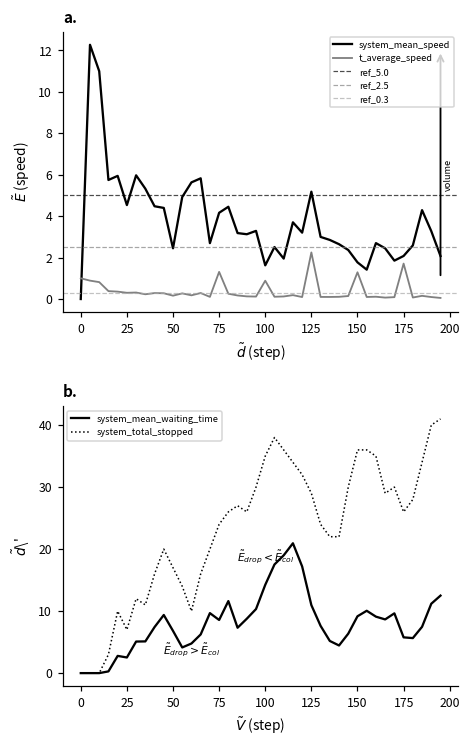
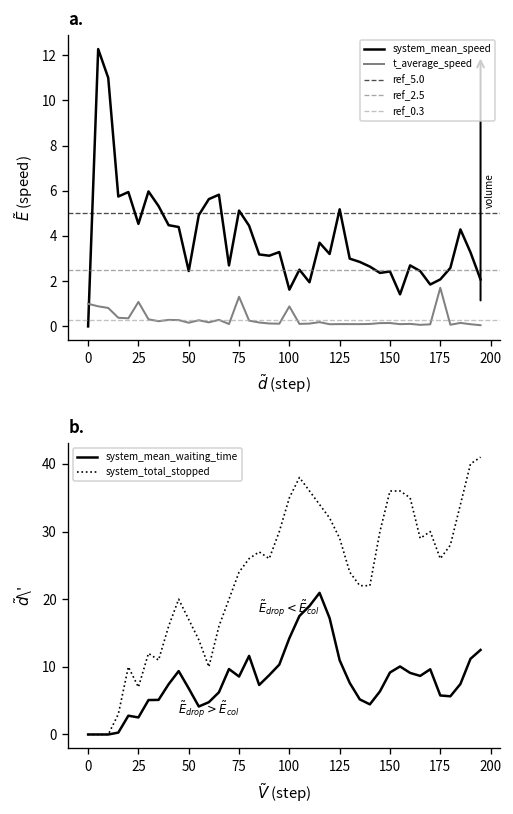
  {
    "a.": {
      "system_mean_speed": {
        "0": 0.0,
        "25": 4.5,
        "50": 2.5,
-       "75": 4.2,
+       "75": 5.1,
        "100": 1.6,
        "125": 5.2,
-       "150": 1.8,
+       "150": 2.4,
        "175": 2.1
      },
      "t_average_speed": {
        "0": 1.0,
-       "25": 0.3,
+       "25": 1.1,
        "50": 0.2,
        "75": 1.3,
        "100": 0.9,
-       "125": 2.2,
-       "150": 1.3,
+       "125": 0.1,
+       "150": 0.1,
        "175": 1.7
      }
    }
  }
